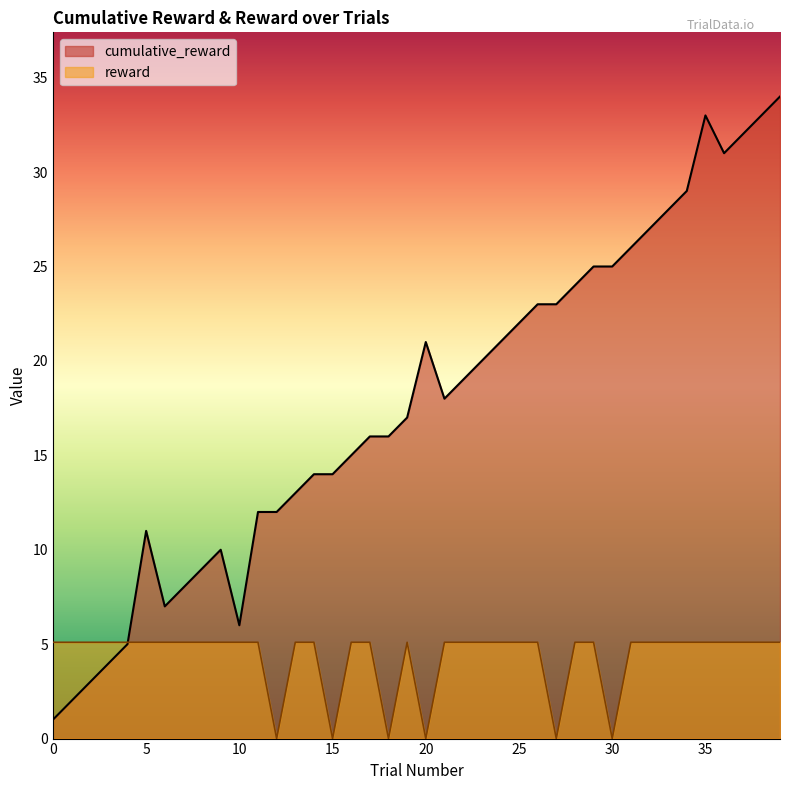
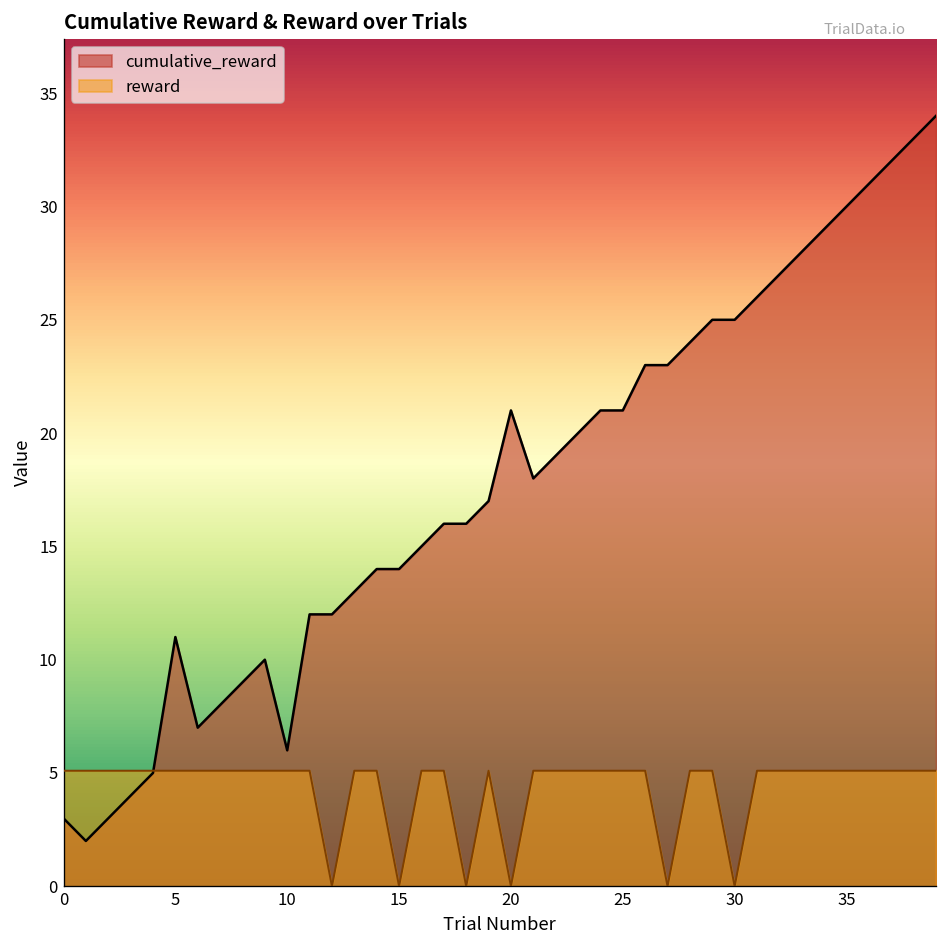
  {
    "cumulative_reward": {
-     "0": 1,
+     "0": 3,
      "5": 11,
      "10": 6,
      "15": 14,
      "20": 21,
-     "25": 22,
+     "25": 21,
      "30": 25,
-     "35": 33
+     "35": 30
    },
    "reward": {
      "0": 5,
      "5": 5,
      "10": 5,
      "15": 0,
      "20": 0,
      "25": 5,
      "30": 0,
      "35": 5
    }
  }
